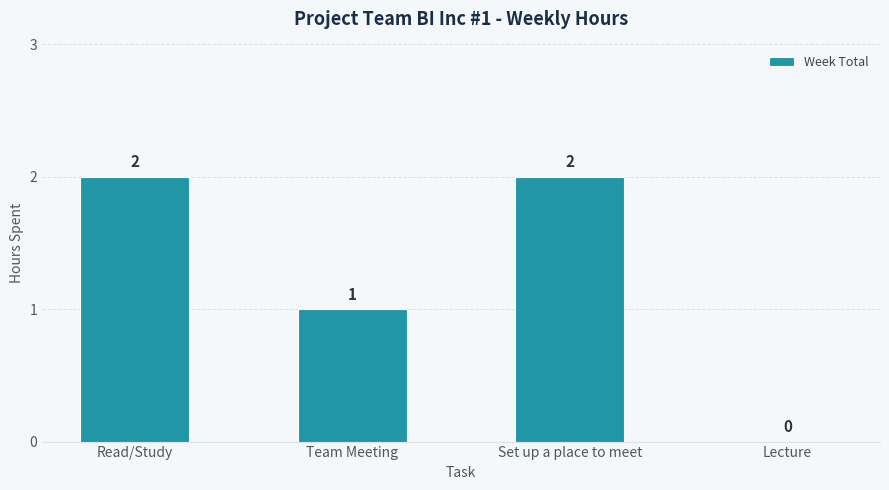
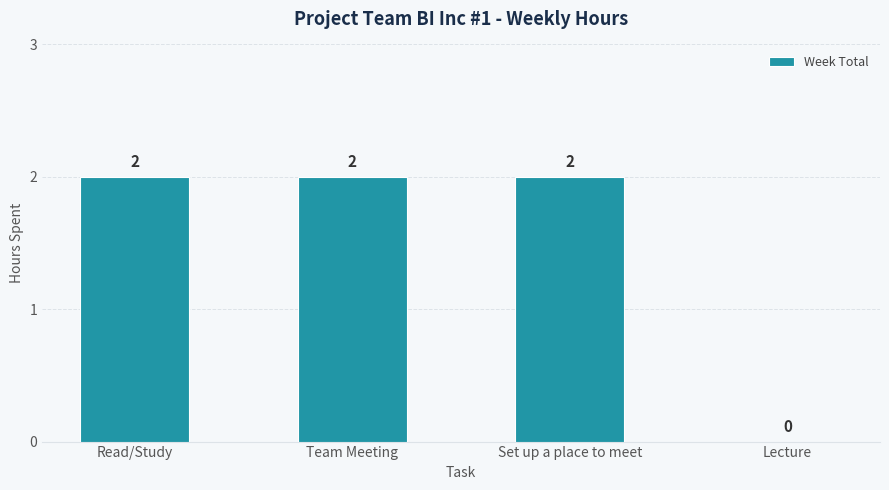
  {
    "Read/Study": 2,
-   "Team Meeting": 1,
+   "Team Meeting": 2,
    "Set up a place to meet": 2,
    "Lecture": 0
  }
